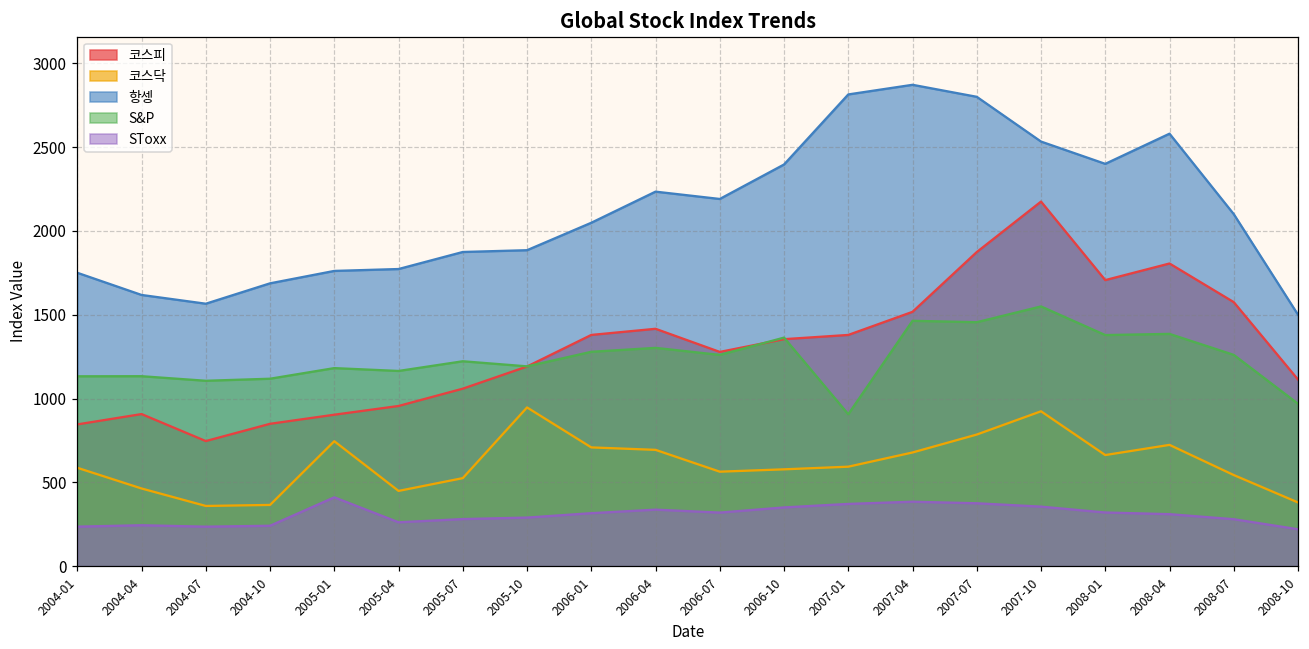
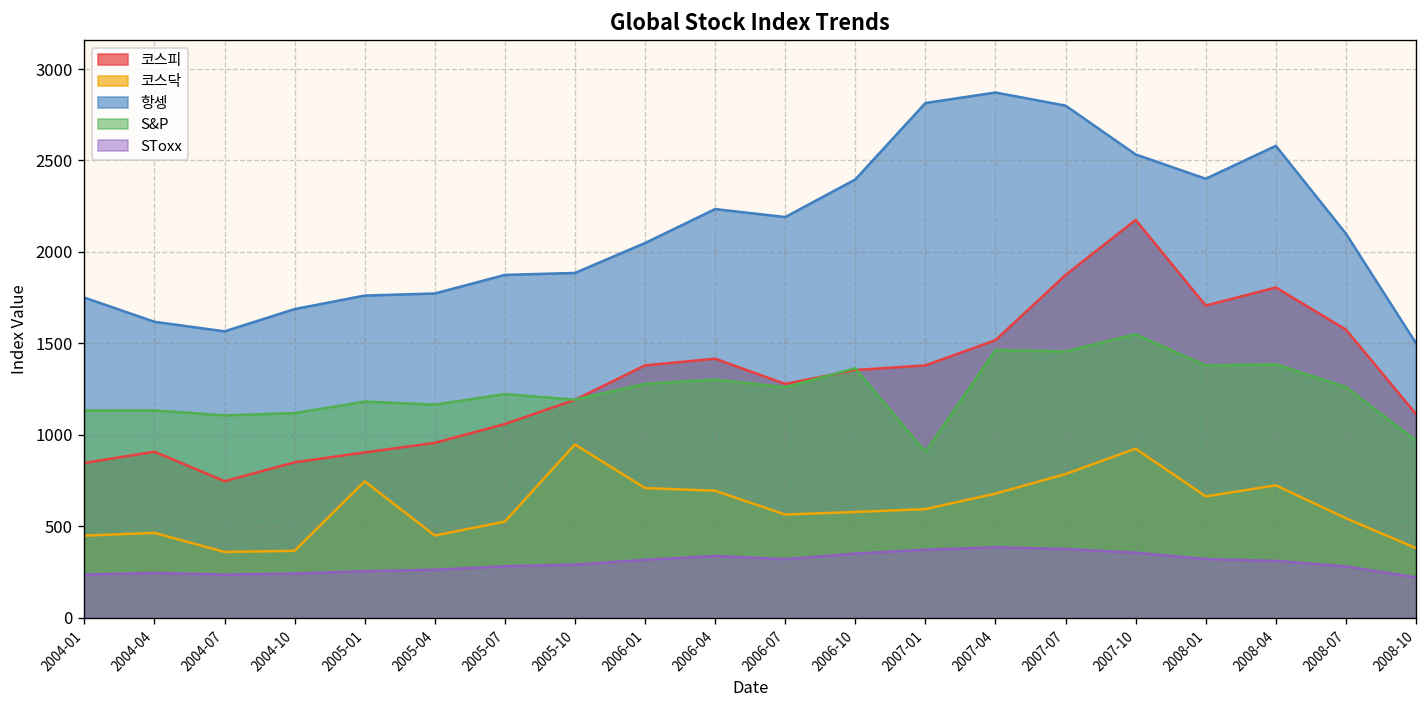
  {
    "코스피": {
      "2004-01": 850,
      "2004-04": 910,
      "2004-07": 750,
      "2004-10": 850,
      "2005-01": 900,
      "2005-04": 960,
      "2005-07": 1060,
      "2006-01": 1380,
      "2006-04": 1420,
      "2006-07": 1280,
      "2007-01": 1380,
      "2007-04": 1520,
      "2007-07": 1870,
      "2007-10": 2170,
      "2008-01": 1710,
      "2008-04": 1810,
      "2008-07": 1580,
      "2008-10": 1110
    },
    "코스닥": {
-     "2004-01": 590,
+     "2004-01": 450,
      "2004-04": 460,
      "2004-07": 360,
      "2004-10": 370,
      "2005-01": 750,
      "2005-04": 450,
      "2005-07": 530,
      "2005-10": 950,
      "2006-01": 710,
      "2006-04": 690,
      "2006-07": 560,
      "2006-10": 580,
      "2007-01": 590,
      "2007-04": 680,
      "2007-07": 780,
      "2007-10": 920,
      "2008-01": 660,
      "2008-04": 720,
      "2008-07": 540,
      "2008-10": 380
    },
    "항셍": {
      "2004-01": 1750,
      "2004-04": 1620,
      "2004-07": 1570,
      "2004-10": 1690,
      "2005-01": 1760,
      "2005-04": 1770,
      "2005-07": 1870,
      "2005-10": 1880,
      "2006-01": 2050,
      "2006-04": 2230,
      "2006-07": 2190,
      "2006-10": 2400,
      "2007-01": 2810,
      "2007-04": 2870,
      "2007-07": 2800,
      "2007-10": 2530,
      "2008-01": 2400,
      "2008-04": 2580,
      "2008-07": 2100,
      "2008-10": 1500
    },
    "S&P": {
      "2004-01": 1130,
      "2004-04": 1130,
      "2004-07": 1110,
      "2004-10": 1120,
      "2005-01": 1180,
      "2005-04": 1160,
      "2005-07": 1220,
      "2006-01": 1280,
      "2006-04": 1300,
      "2006-07": 1260,
      "2007-01": 910,
      "2007-04": 1460,
      "2007-07": 1460,
      "2007-10": 1550,
      "2008-01": 1380,
      "2008-04": 1390,
      "2008-07": 1260,
      "2008-10": 970
    },
    "SToxx": {
      "2004-01": 240,
      "2004-04": 240,
      "2004-07": 240,
      "2004-10": 240,
-     "2005-01": 410,
+     "2005-01": 250,
      "2005-04": 260,
      "2005-07": 280,
      "2005-10": 290,
      "2006-01": 320,
      "2006-04": 340,
      "2006-07": 320,
      "2006-10": 350,
      "2007-01": 370,
      "2007-04": 380,
      "2007-07": 380,
      "2007-10": 360,
      "2008-01": 320,
      "2008-04": 310,
      "2008-07": 280,
      "2008-10": 220
    }
  }
